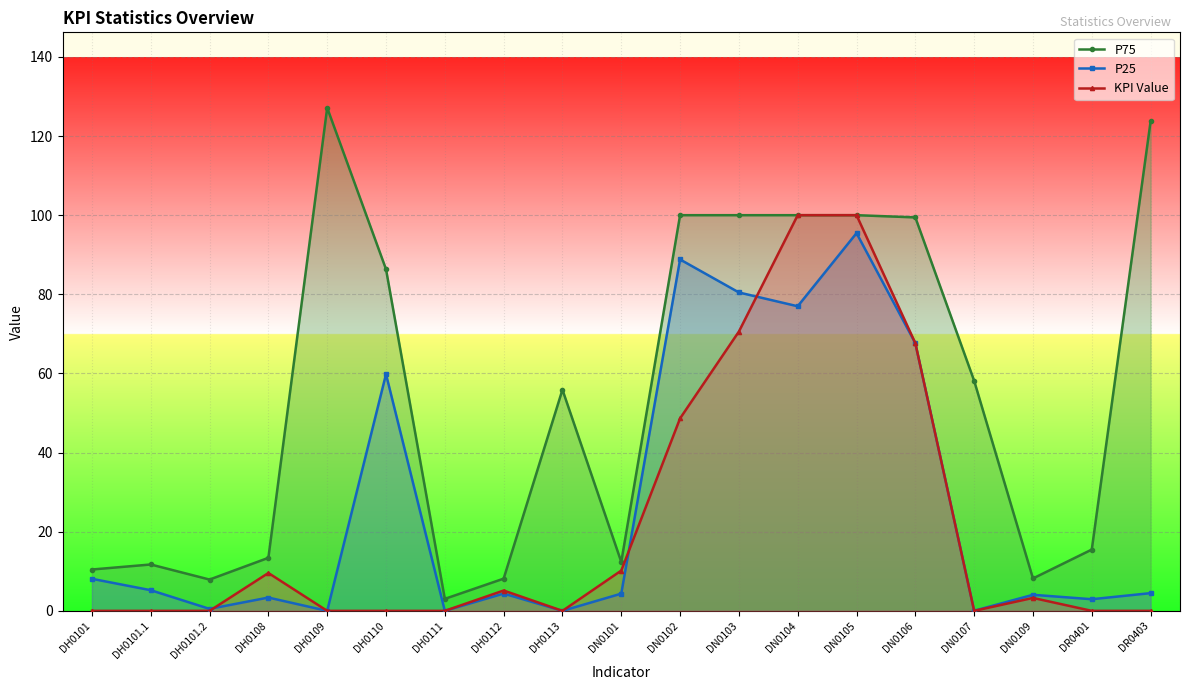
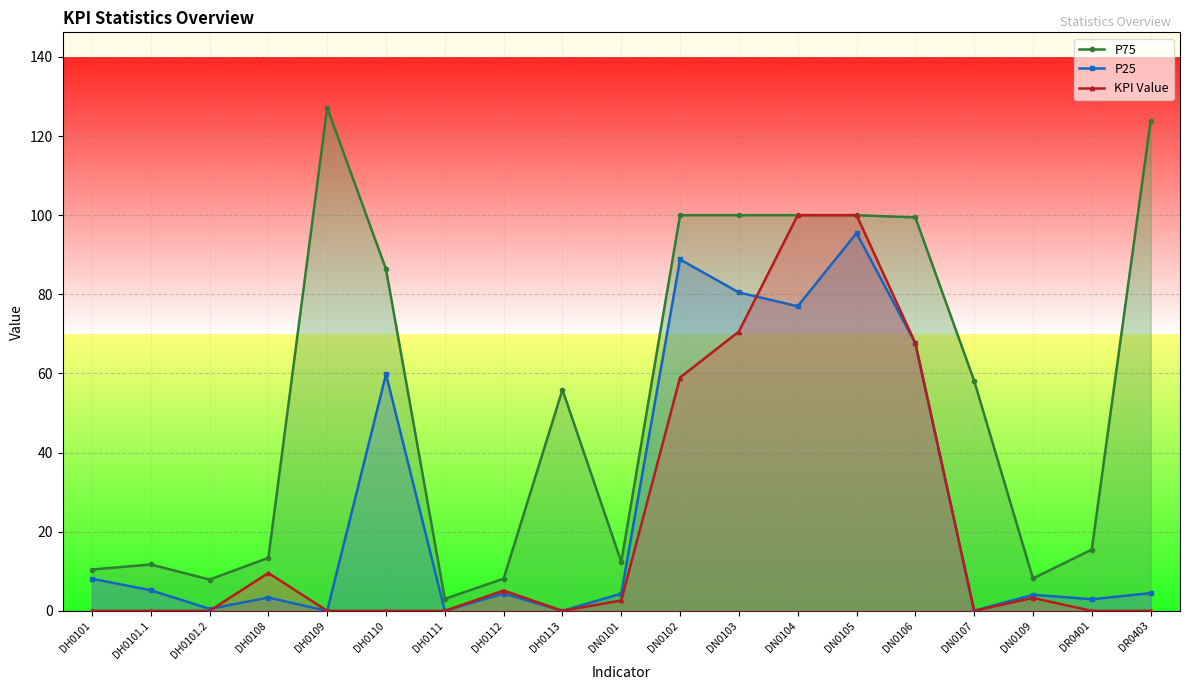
  {
    "P75": {
      "DH0101": 10,
      "DH0101.1": 12,
      "DH0101.2": 8,
      "DH0108": 13,
      "DH0109": 127,
      "DH0110": 86,
      "DH0111": 3,
      "DH0112": 8,
      "DH0113": 56,
      "DN0101": 12,
      "DN0102": 100,
      "DN0103": 100,
      "DN0106": 99,
      "DN0107": 58,
      "DN0109": 8,
      "DR0401": 15,
      "DR0403": 124
    },
    "P25": {
      "DH0101": 8,
      "DH0101.1": 5,
      "DH0108": 3,
      "DH0110": 60,
      "DH0112": 4,
      "DN0101": 4,
      "DN0102": 89,
      "DN0103": 80,
      "DN0104": 77,
      "DN0105": 95,
      "DN0109": 4,
      "DR0401": 3,
      "DR0403": 4
    },
    "KPI Value": {
      "DH0101": 0,
      "DH0101.1": 0,
      "DH0108": 10,
      "DH0110": 0,
      "DH0112": 5,
-     "DN0101": 10,
-     "DN0102": 49,
+     "DN0101": 3,
+     "DN0102": 59,
      "DN0103": 71,
      "DN0109": 3,
      "DR0401": 0,
      "DR0403": 0
    }
  }
